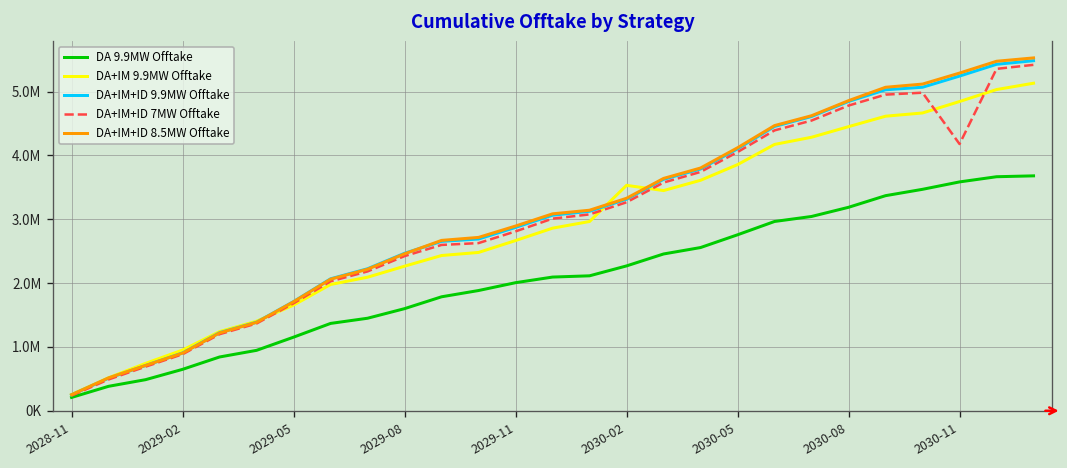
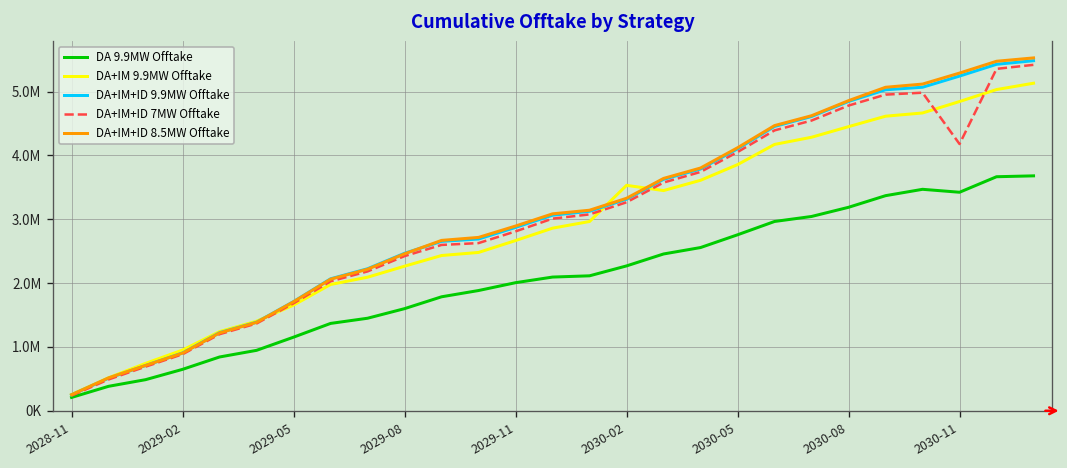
  {
    "DA 9.9MW Offtake": {
      "2029-02": 600000,
      "2029-05": 1200000,
      "2029-08": 1600000,
      "2029-11": 2000000,
      "2030-02": 2300000,
      "2030-05": 2800000,
      "2030-08": 3200000,
-     "2030-11": 3600000
+     "2030-11": 3400000
    },
    "DA+IM 9.9MW Offtake": {
      "2029-08": 2300000,
      "2029-11": 2700000,
      "2030-02": 3500000,
      "2030-05": 3900000,
      "2030-08": 4500000,
      "2030-11": 4800000
    },
    "DA+IM+ID 7MW Offtake": {
      "2029-11": 2800000,
      "2030-02": 3300000,
      "2030-05": 4100000,
      "2030-08": 4800000,
      "2030-11": 4200000
    }
  }
